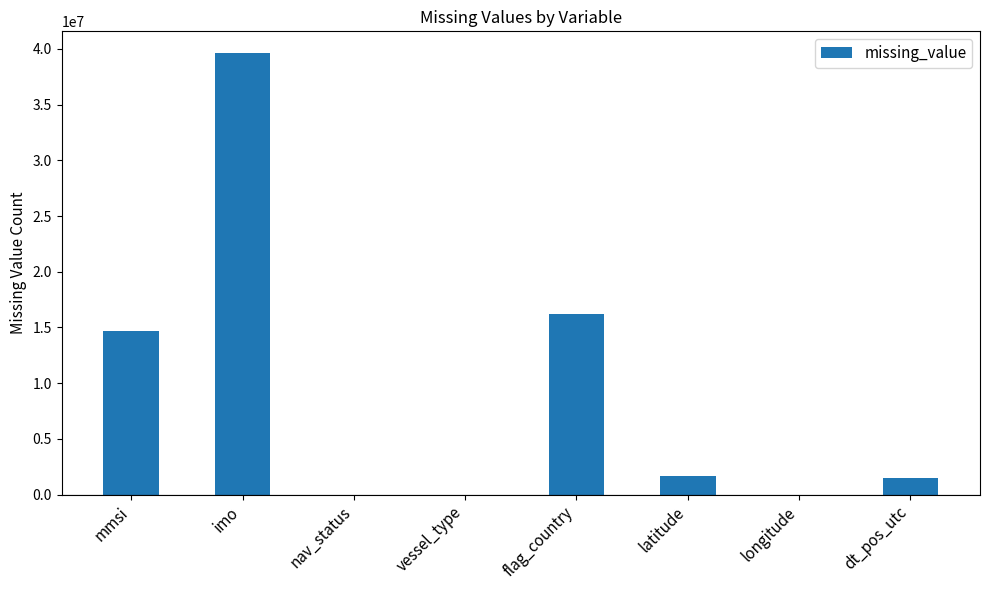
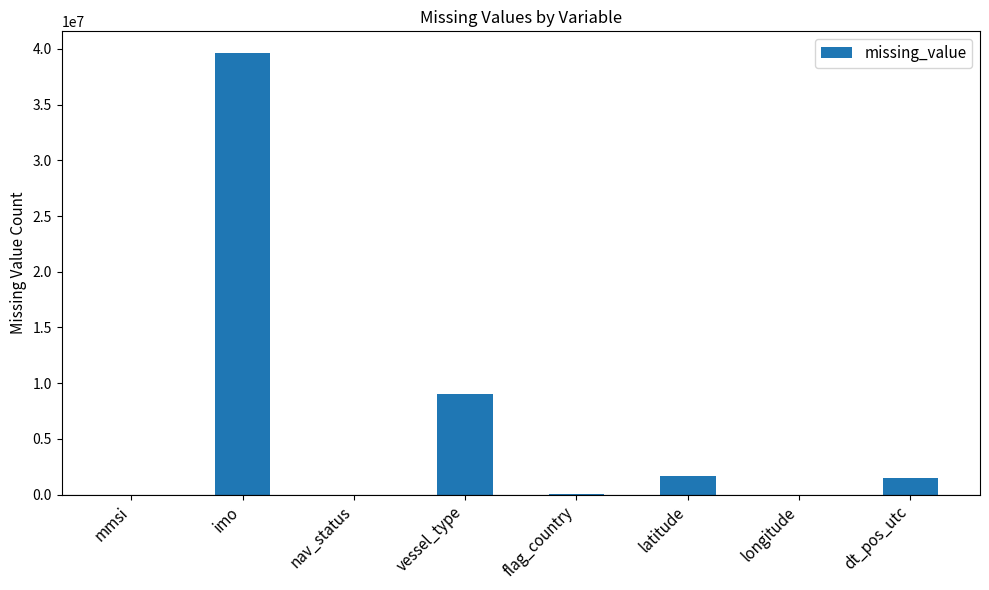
  {
-   "mmsi": 14700000,
+   "mmsi": 0,
    "imo": 39600000,
    "nav_status": 0,
-   "vessel_type": 0,
-   "flag_country": 16200000,
+   "vessel_type": 9100000,
+   "flag_country": 100000,
    "latitude": 1700000,
    "longitude": 0,
    "dt_pos_utc": 1500000
  }
